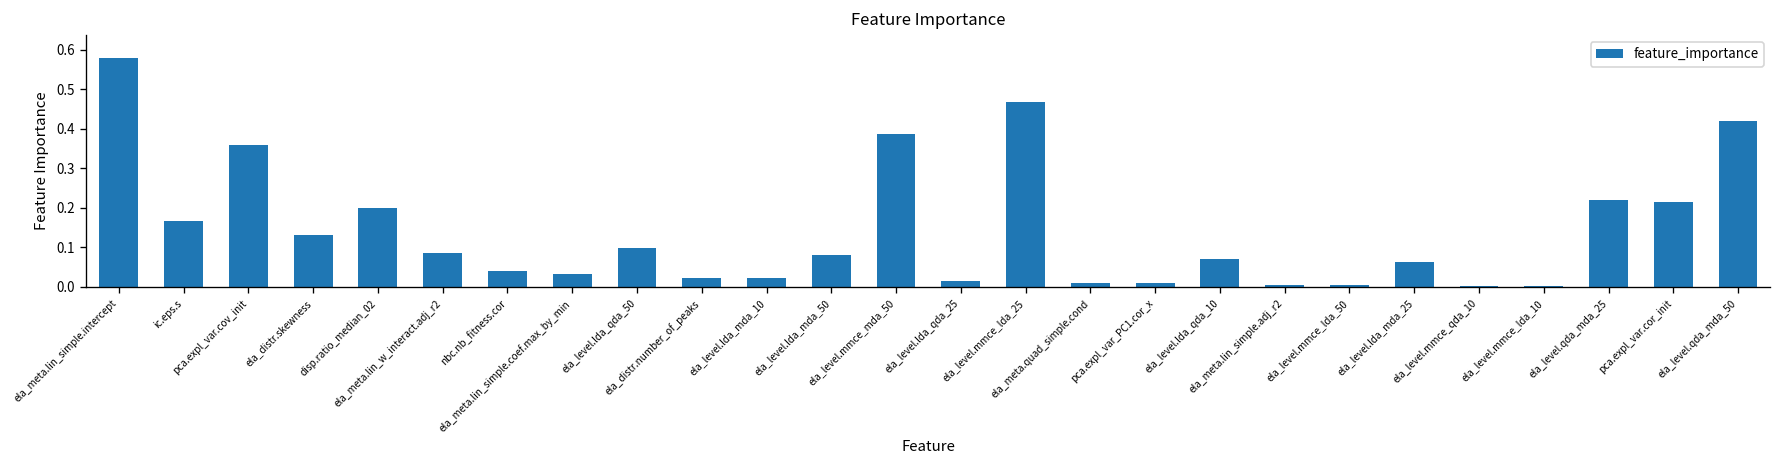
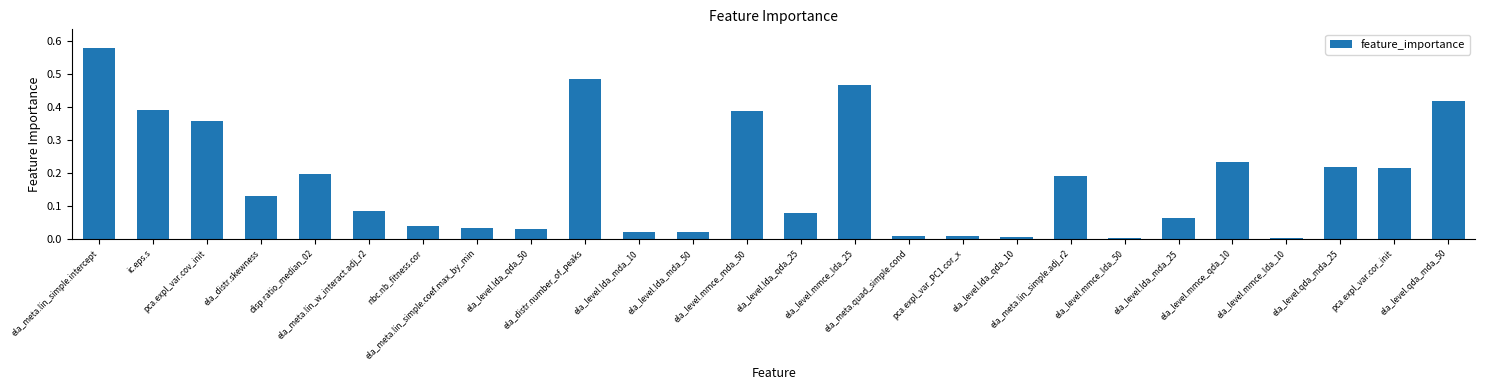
  {
    "ela_meta.lin_simple.intercept": 0.58,
-   "ic.eps.s": 0.17,
+   "ic.eps.s": 0.39,
    "pca.expl_var.cov_init": 0.36,
    "ela_distr.skewness": 0.13,
    "disp.ratio_median_02": 0.20,
    "ela_meta.lin_w_interact.adj_r2": 0.08,
    "nbc.nb_fitness.cor": 0.04,
    "ela_meta.lin_simple.coef.max_by_min": 0.03,
-   "ela_level.lda_qda_50": 0.10,
-   "ela_distr.number_of_peaks": 0.02,
+   "ela_level.lda_qda_50": 0.03,
+   "ela_distr.number_of_peaks": 0.49,
    "ela_level.lda_mda_10": 0.02,
-   "ela_level.lda_mda_50": 0.08,
+   "ela_level.lda_mda_50": 0.02,
    "ela_level.mmce_mda_50": 0.39,
-   "ela_level.lda_qda_25": 0.02,
+   "ela_level.lda_qda_25": 0.08,
    "ela_level.mmce_lda_25": 0.47,
    "ela_meta.quad_simple.cond": 0.01,
    "pca.expl_var_PC1.cor_x": 0.01,
-   "ela_level.lda_qda_10": 0.07,
-   "ela_meta.lin_simple.adj_r2": 0.00,
+   "ela_level.lda_qda_10": 0.01,
+   "ela_meta.lin_simple.adj_r2": 0.19,
    "ela_level.lda_mda_25": 0.06,
-   "ela_level.mmce_qda_10": 0.00,
+   "ela_level.mmce_qda_10": 0.23,
    "ela_level.qda_mda_25": 0.22,
    "pca.expl_var.cor_init": 0.22,
    "ela_level.qda_mda_50": 0.42
  }
